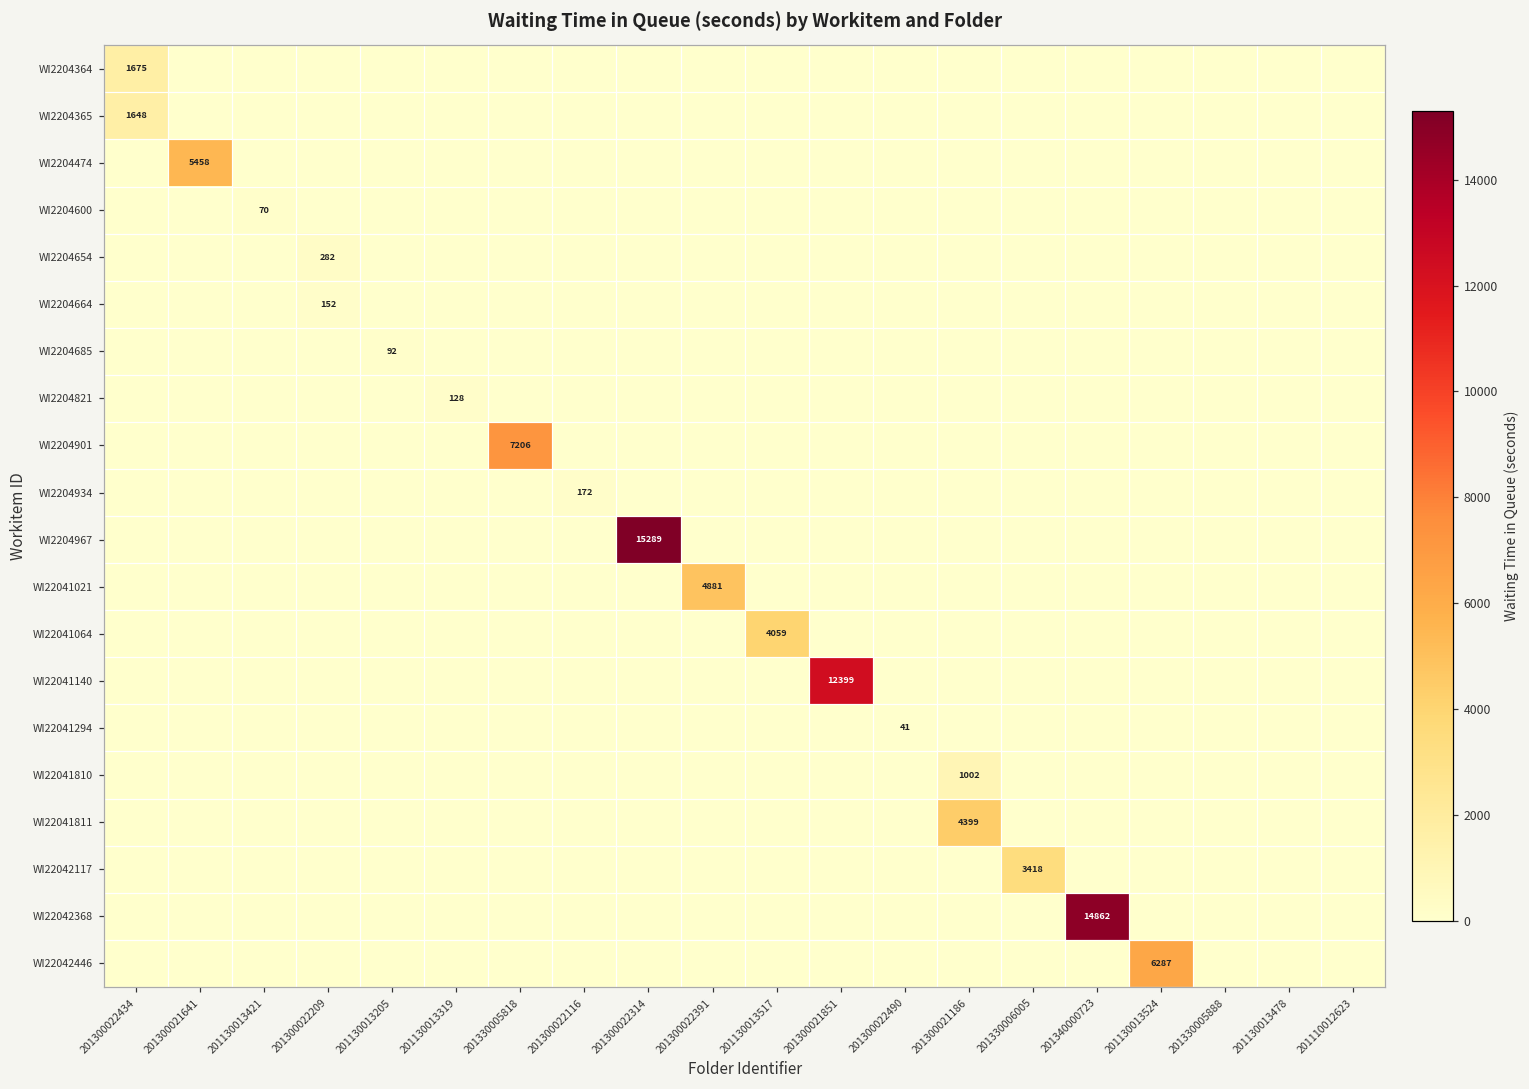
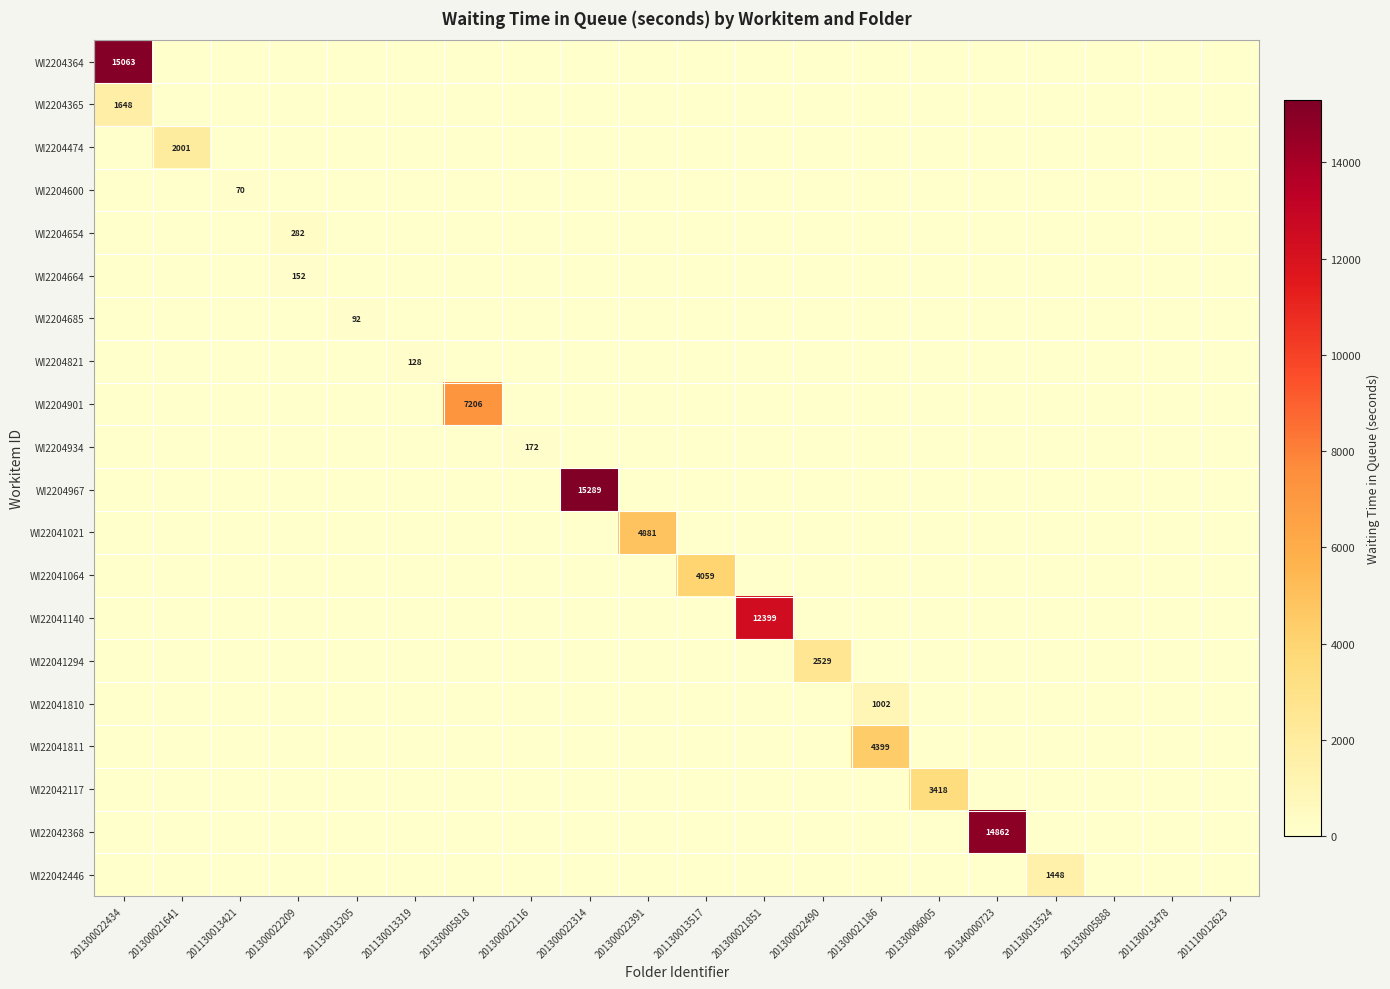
  {
    "WI2204364": {
-     "201300022434": 1675
+     "201300022434": 15063
    },
    "WI2204365": {
      "201300022434": 1648
    },
    "WI2204474": {
-     "201300021641": 5458
+     "201300021641": 2001
    },
    "WI2204600": {
      "201130013421": 70
    },
    "WI2204654": {
      "201300022209": 282
    },
    "WI2204664": {
      "201300022209": 152
    },
    "WI2204685": {
      "201130013205": 92
    },
    "WI2204821": {
      "201130013319": 128
    },
    "WI2204901": {
      "201330005818": 7206
    },
    "WI2204934": {
      "201300022116": 172
    },
    "WI2204967": {
      "201300022314": 15289
    },
    "WI22041021": {
      "201300022391": 4881
    },
    "WI22041064": {
      "201130013517": 4059
    },
    "WI22041140": {
      "201300021851": 12399
    },
    "WI22041294": {
-     "201300022490": 41
+     "201300022490": 2529
    },
    "WI22041810": {
      "201300021186": 1002
    },
    "WI22041811": {
      "201300021186": 4399
    },
    "WI22042117": {
      "201330006005": 3418
    },
    "WI22042368": {
      "201340000723": 14862
    },
    "WI22042446": {
-     "201130013524": 6287
+     "201130013524": 1448
    }
  }
